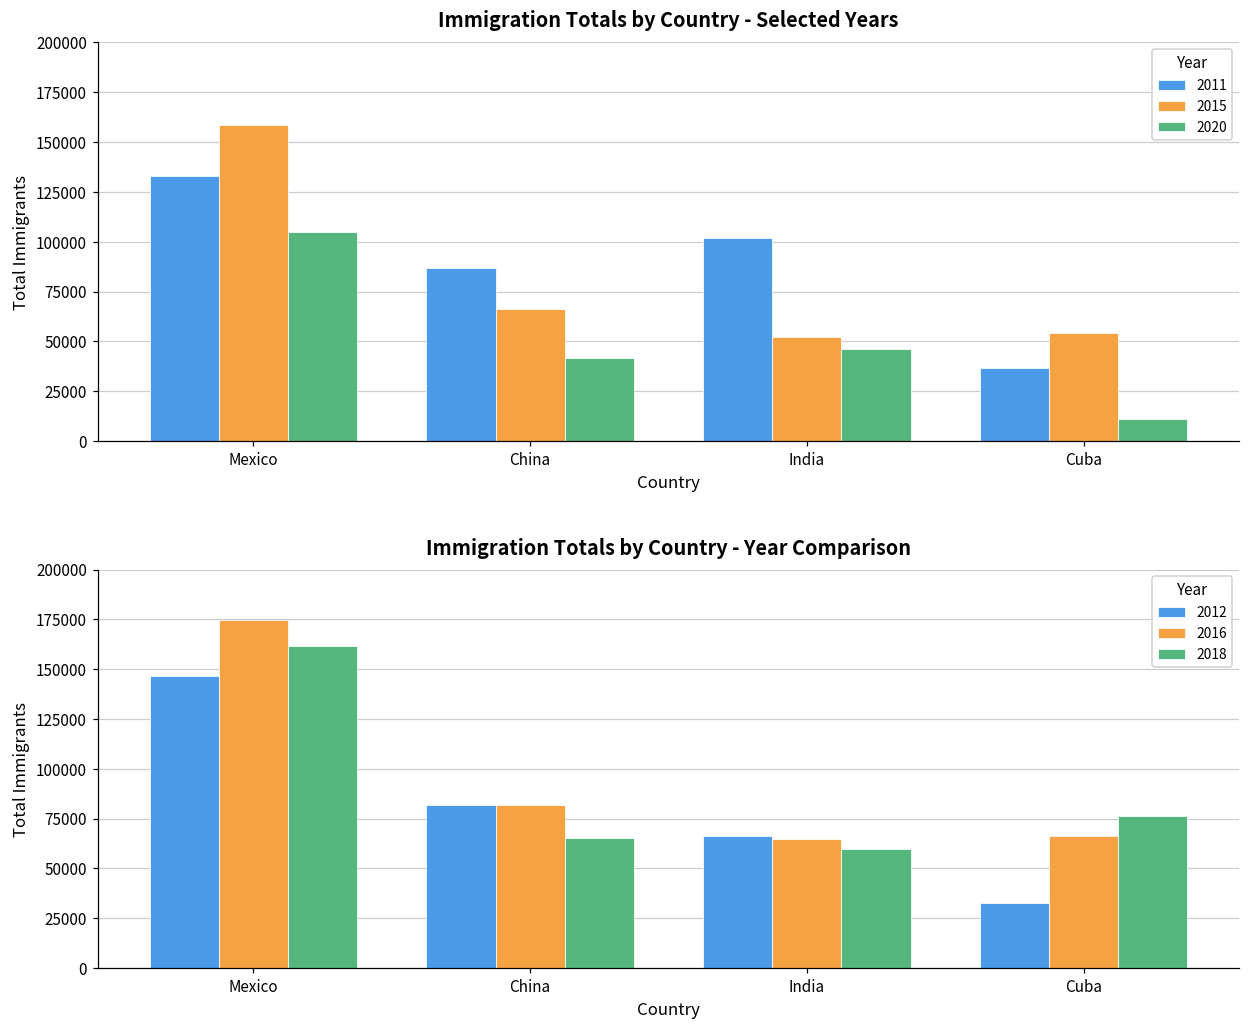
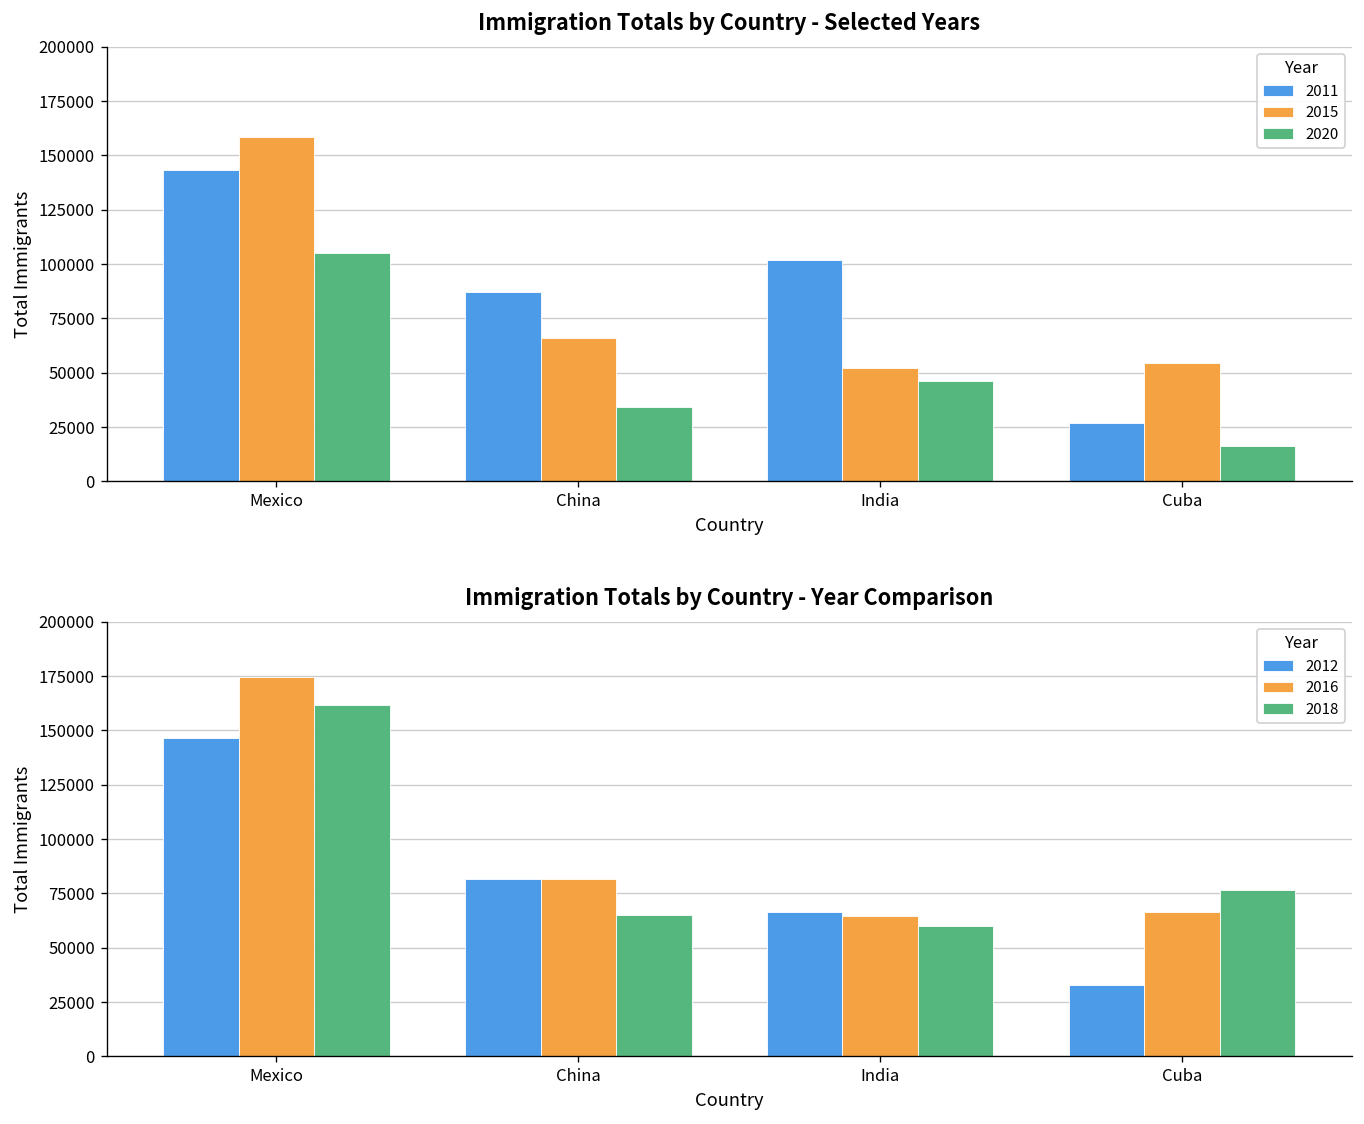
  {
    "Immigration Totals by Country - Selected Years": {
      "2011": {
-       "Mexico": 133000,
+       "Mexico": 143000,
        "China": 87000,
        "India": 102000,
-       "Cuba": 36000
+       "Cuba": 27000
      },
      "2015": {
        "Mexico": 159000,
        "China": 66000,
        "India": 52000,
        "Cuba": 54000
      },
      "2020": {
        "Mexico": 105000,
-       "China": 41000,
+       "China": 34000,
        "India": 46000,
-       "Cuba": 11000
+       "Cuba": 16000
      }
    },
    "Immigration Totals by Country - Year Comparison": {
      "2012": {
        "Mexico": 146000,
        "China": 82000,
        "India": 66000,
        "Cuba": 33000
      },
      "2016": {
        "Mexico": 175000,
        "China": 82000,
        "India": 65000,
        "Cuba": 67000
      },
      "2018": {
        "Mexico": 162000,
        "China": 65000,
        "India": 60000,
        "Cuba": 76000
      }
    }
  }
